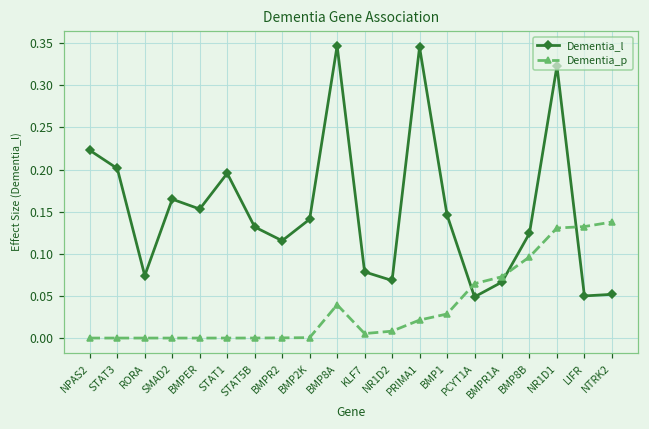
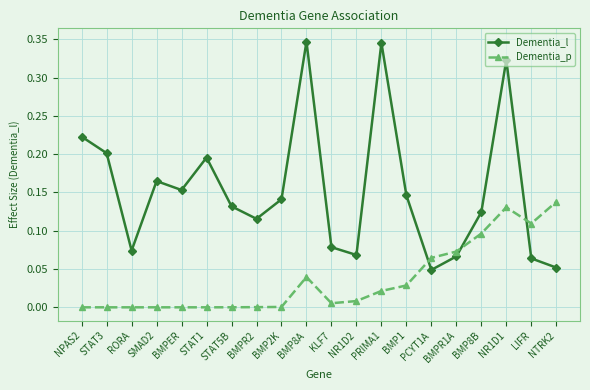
  {
    "Dementia_l": {
      "NPAS2": 0.22,
      "STAT3": 0.20,
      "RORA": 0.07,
      "SMAD2": 0.16,
      "BMPER": 0.15,
      "STAT1": 0.20,
      "STAT5B": 0.13,
      "BMPR2": 0.12,
      "BMP2K": 0.14,
      "BMP8A": 0.35,
      "KLF7": 0.08,
      "NR1D2": 0.07,
      "PRIMA1": 0.35,
      "BMP1": 0.15,
      "PCYT1A": 0.05,
      "BMPR1A": 0.07,
      "BMP8B": 0.12,
-     "LIFR": 0.05,
+     "LIFR": 0.06,
      "NTRK2": 0.05
    },
    "Dementia_p": {
      "NPAS2": 0.00,
      "STAT3": 0.00,
      "RORA": 0.00,
      "SMAD2": 0.00,
      "BMPER": 0.00,
      "STAT1": 0.00,
      "STAT5B": 0.00,
      "BMPR2": 0.00,
      "BMP2K": 0.00,
      "BMP8A": 0.04,
      "KLF7": 0.01,
      "NR1D2": 0.01,
      "PRIMA1": 0.02,
      "BMP1": 0.03,
      "PCYT1A": 0.06,
      "BMPR1A": 0.07,
      "BMP8B": 0.10,
      "NR1D1": 0.13,
-     "LIFR": 0.13,
+     "LIFR": 0.11,
      "NTRK2": 0.14
    }
  }
